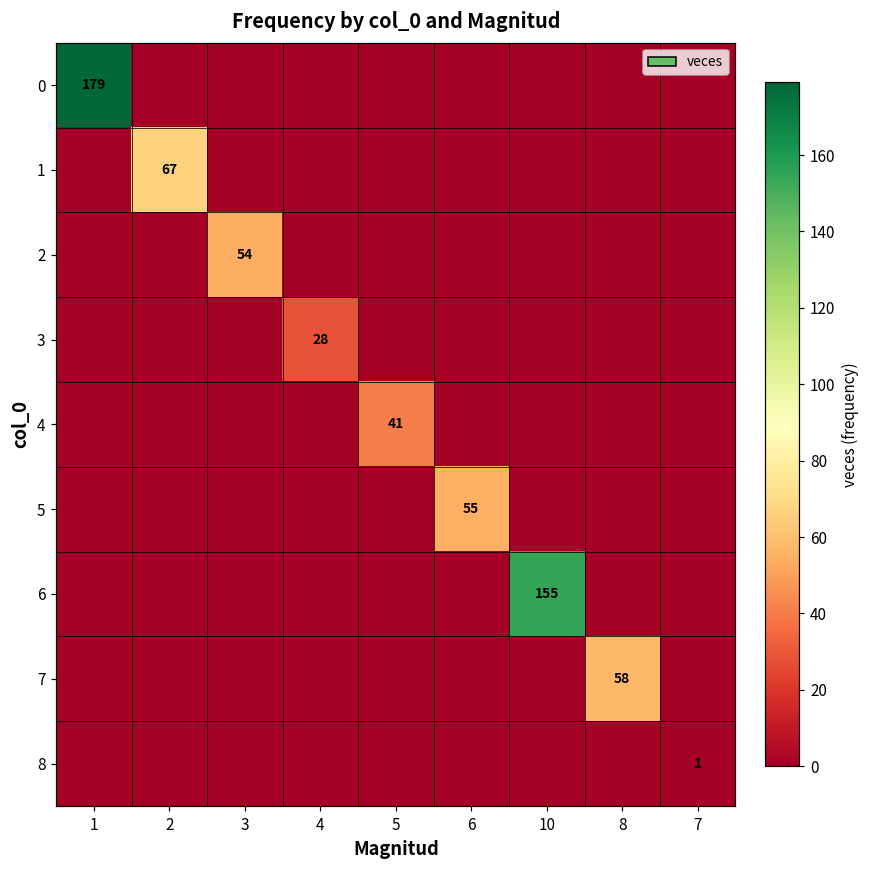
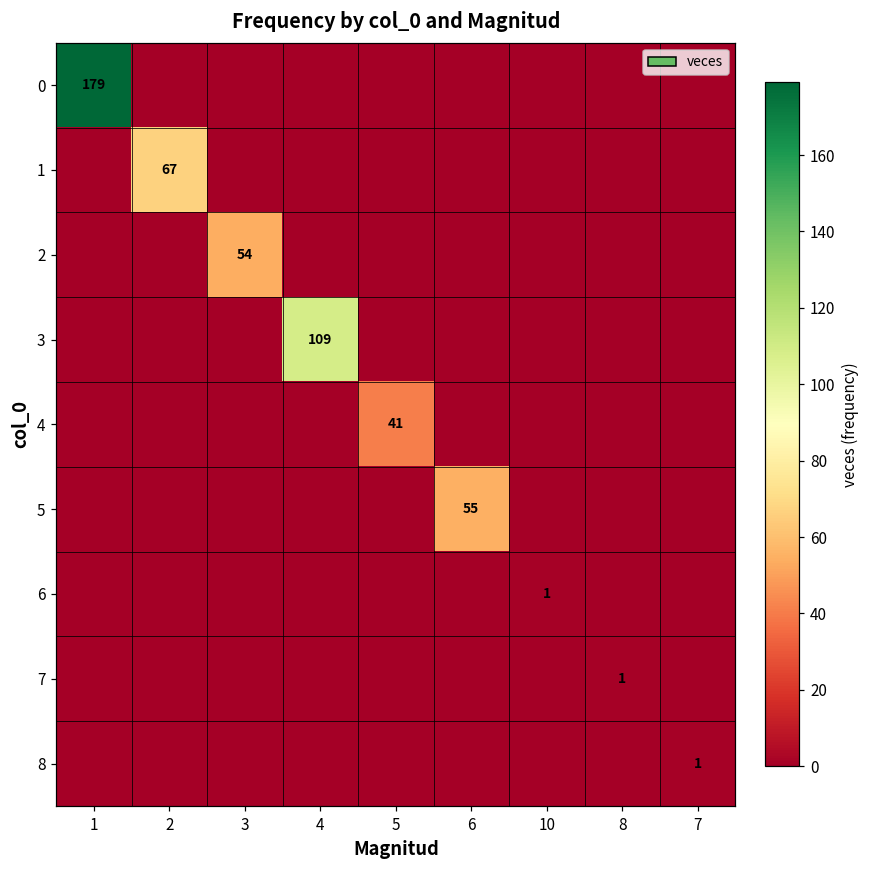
  {
    "0": {
      "1": 179
    },
    "1": {
      "2": 67
    },
    "2": {
      "3": 54
    },
    "3": {
-     "4": 28
+     "4": 109
    },
    "4": {
      "5": 41
    },
    "5": {
      "6": 55
    },
    "6": {
-     "10": 155
+     "10": 1
    },
    "7": {
-     "8": 58
+     "8": 1
    },
    "8": {
      "7": 1
    }
  }
